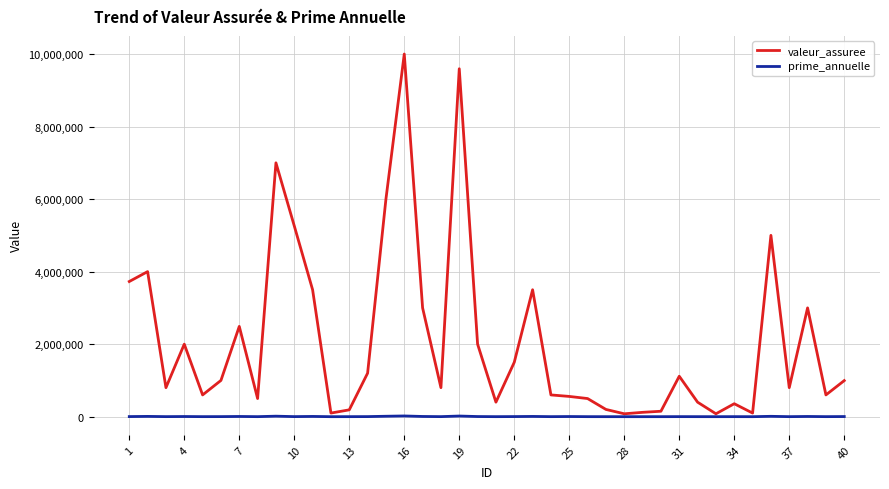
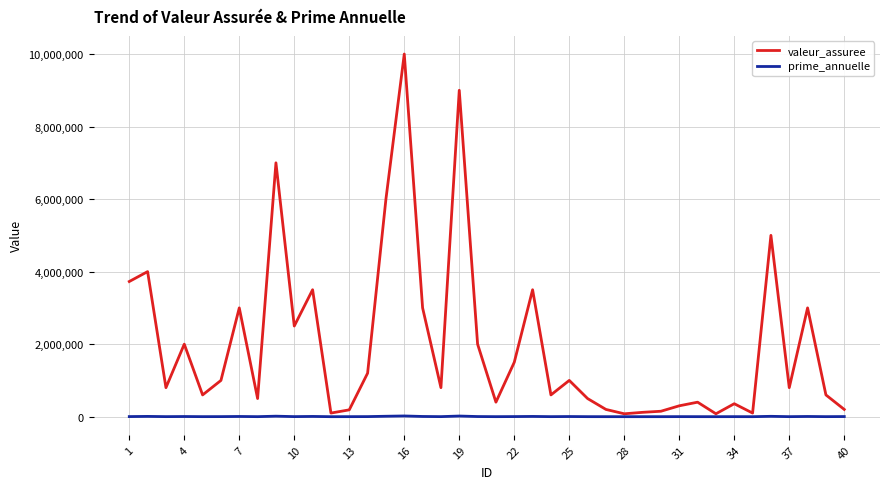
  {
    "valeur_assuree": {
      "1": "3,700,000",
      "4": "2,000,000",
-     "7": "2,500,000",
-     "10": "5,300,000",
+     "7": "3,000,000",
+     "10": "2,500,000",
      "13": "200,000",
      "16": "10,000,000",
-     "19": "9,600,000",
+     "19": "9,000,000",
      "22": "1,500,000",
-     "25": "600,000",
+     "25": "1,000,000",
      "28": "100,000",
-     "31": "1,100,000",
+     "31": "300,000",
      "34": "400,000",
      "37": "800,000",
-     "40": "1,000,000"
+     "40": "200,000"
    },
    "prime_annuelle": {
      "1": "0",
      "4": "0",
      "7": "0",
      "10": "0",
      "13": "0",
      "16": "0",
      "19": "0",
      "22": "0",
      "25": "0",
      "28": "0",
      "31": "0",
      "34": "0",
      "37": "0",
      "40": "0"
    }
  }
